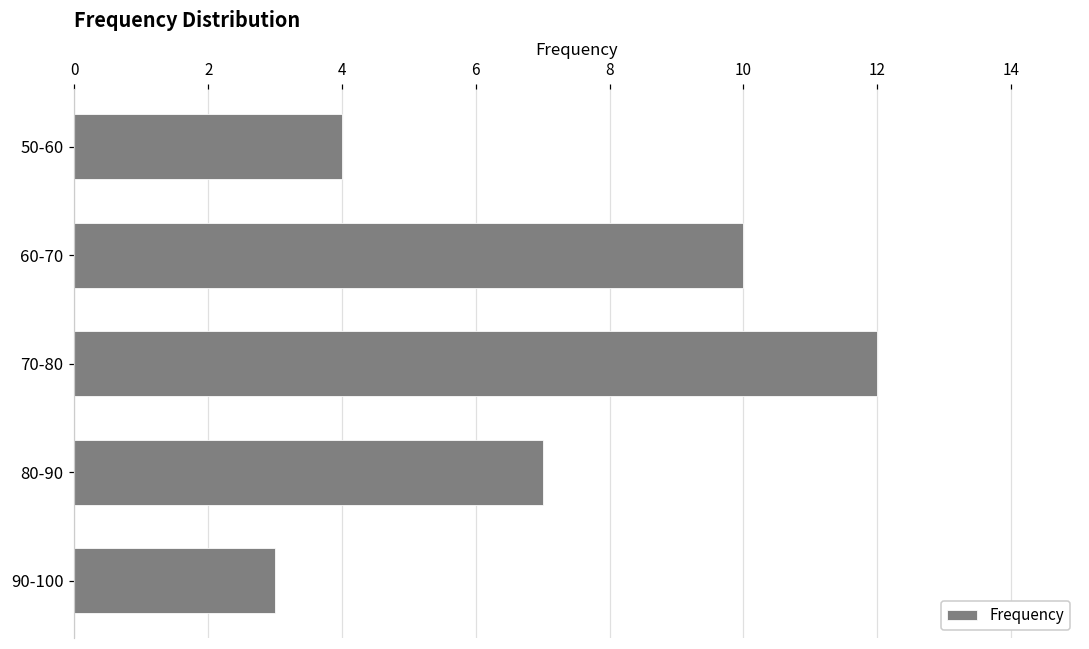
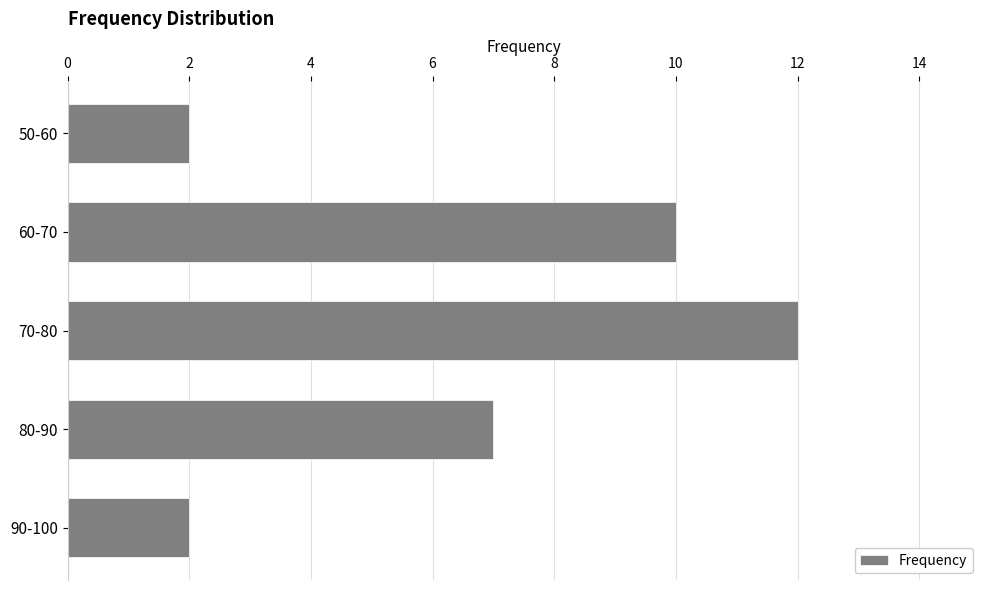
  {
-   "50-60": 4,
+   "50-60": 2,
    "60-70": 10,
    "70-80": 12,
    "80-90": 7,
-   "90-100": 3
+   "90-100": 2
  }
